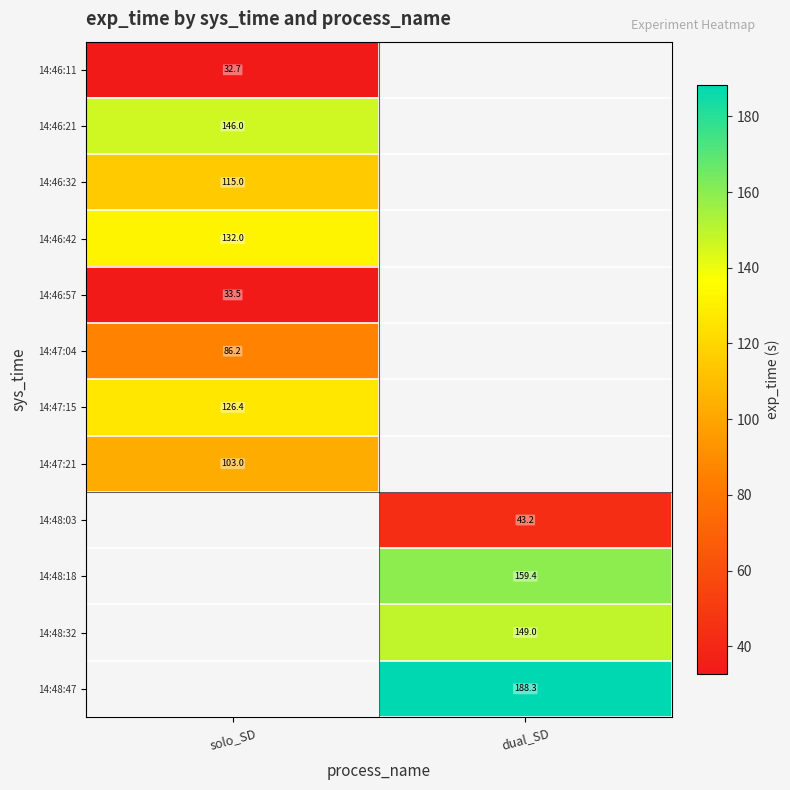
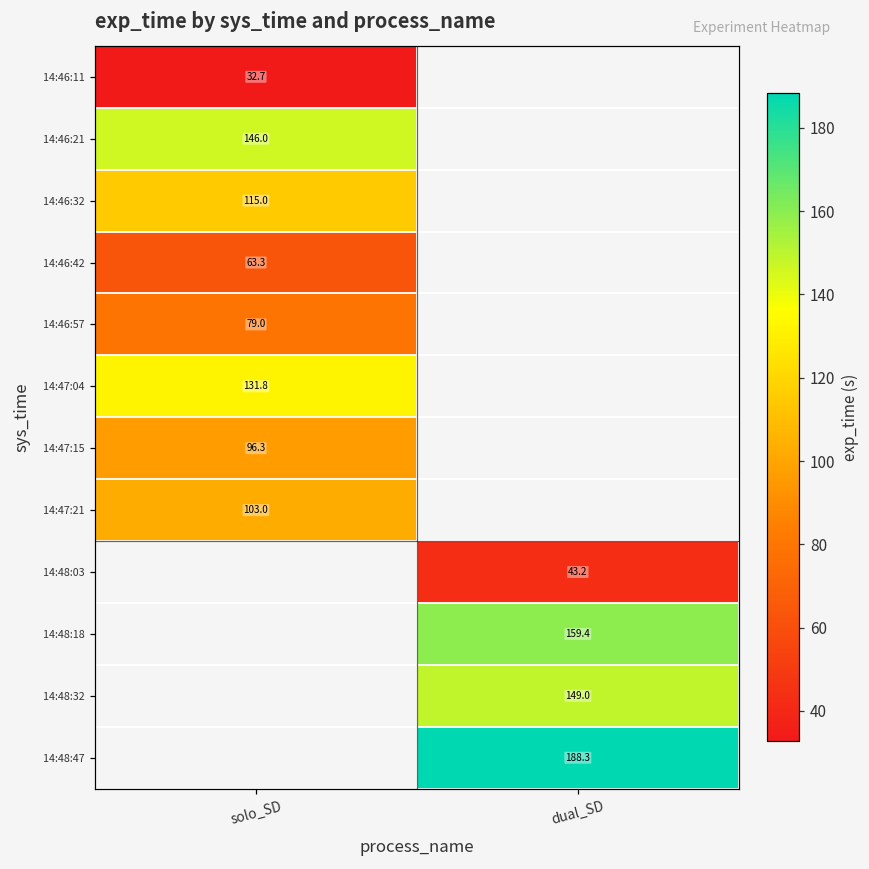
  {
    "14:46:42": {
-     "solo_SD": 132.0
+     "solo_SD": 63.3
    },
    "14:46:57": {
-     "solo_SD": 33.5
+     "solo_SD": 79.0
    },
    "14:47:04": {
-     "solo_SD": 86.2
+     "solo_SD": 131.8
    },
    "14:47:15": {
-     "solo_SD": 126.4
+     "solo_SD": 96.3
    }
  }
